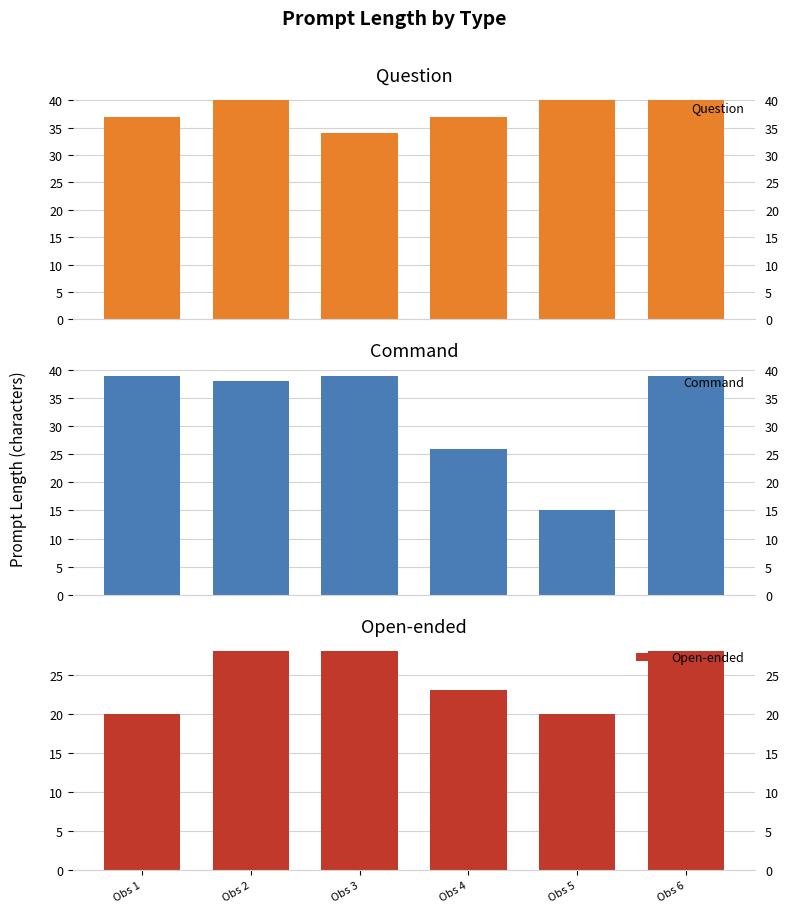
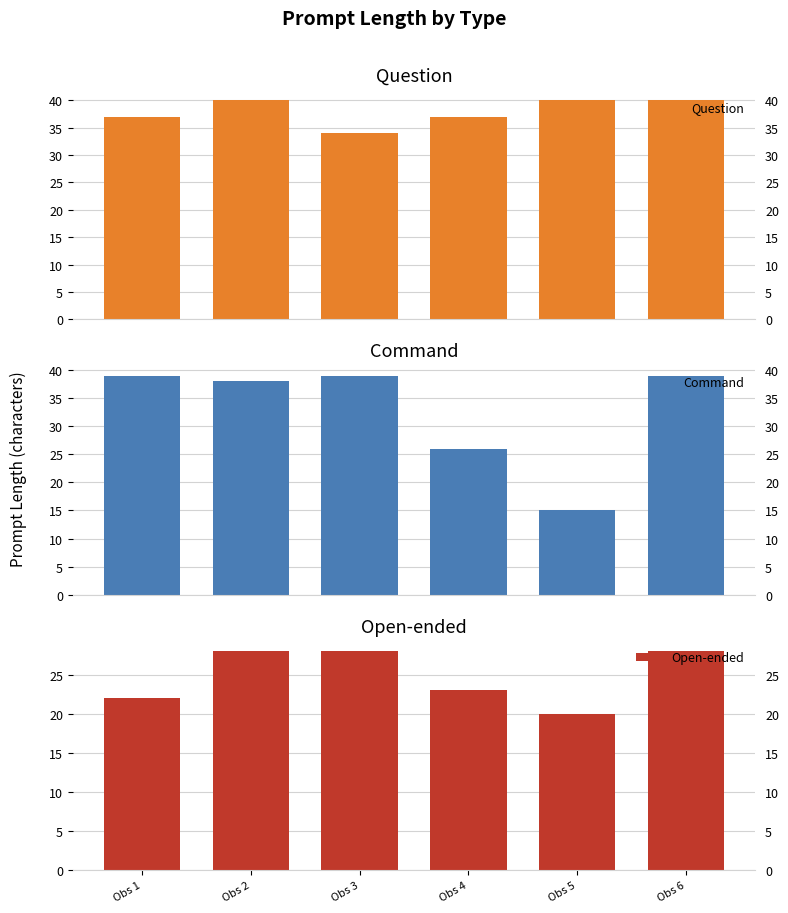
  {
    "Open-ended": {
-     "Obs 1": 20,
+     "Obs 1": 22,
      "Obs 2": 28,
      "Obs 3": 28,
      "Obs 4": 23,
      "Obs 5": 20,
      "Obs 6": 28
    }
  }
